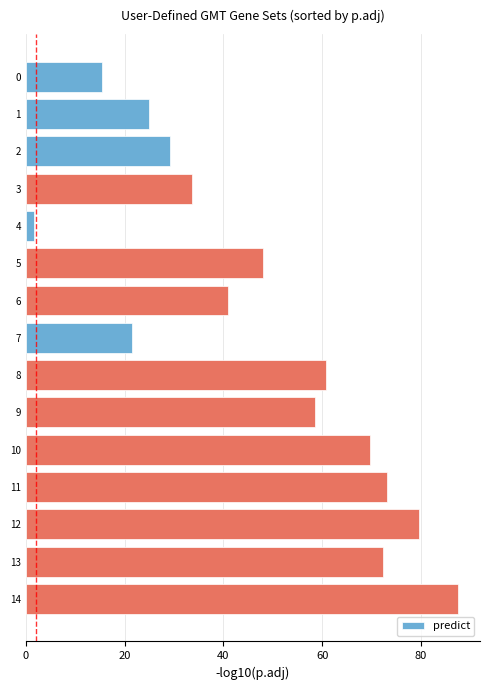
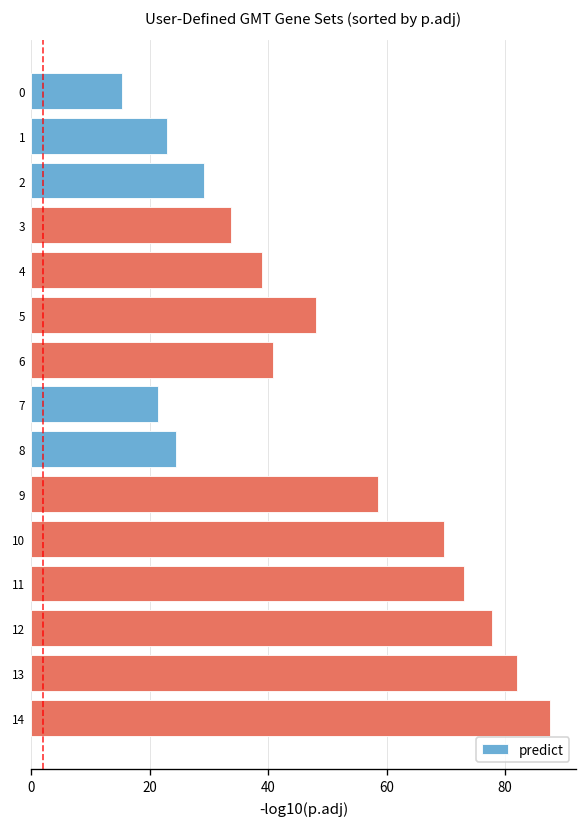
  {
    "0": 15,
-   "1": 25,
+   "1": 23,
    "2": 29,
    "3": 34,
-   "4": 2,
+   "4": 39,
    "5": 48,
    "6": 41,
    "7": 21,
-   "8": 61,
+   "8": 24,
    "9": 59,
    "10": 70,
    "11": 73,
-   "12": 80,
-   "13": 72,
+   "12": 78,
+   "13": 82,
    "14": 88
  }
